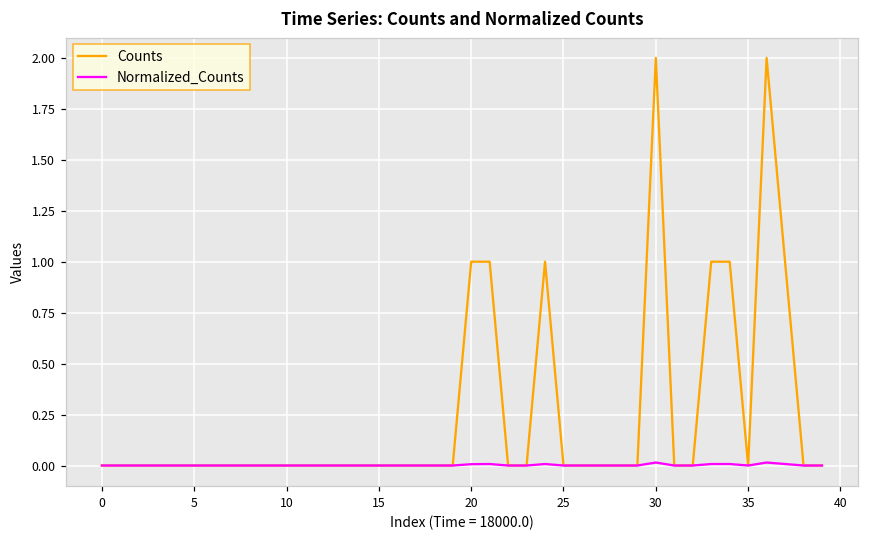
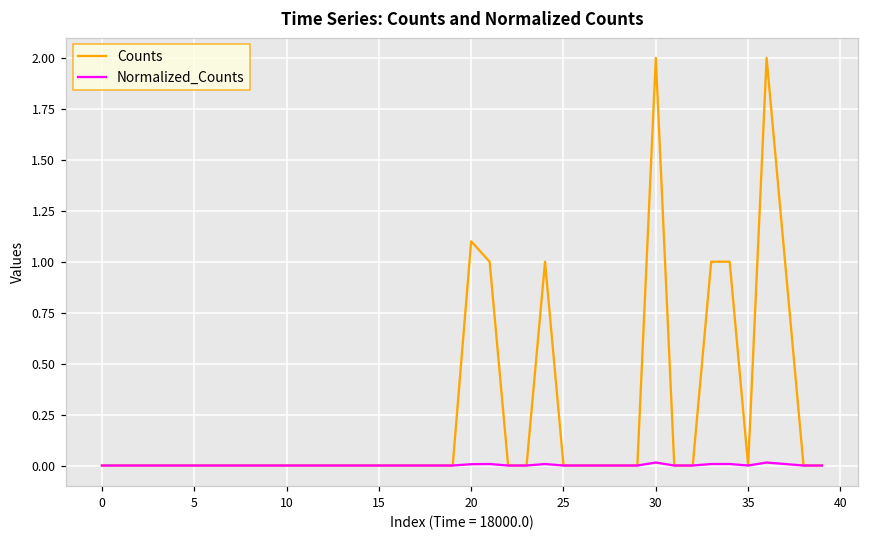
  {
    "Counts": {
-     "20": 1.0,
+     "20": 1.1,
      "30": 2.0
    },
    "Normalized_Counts": {
      "20": 0.0,
      "30": 0.01
    }
  }
